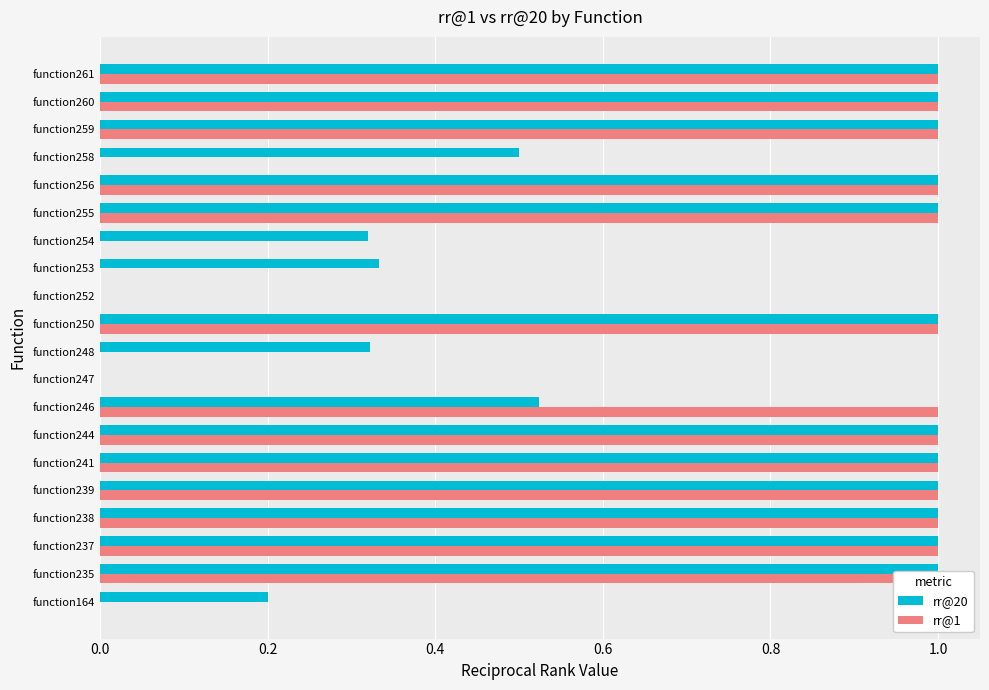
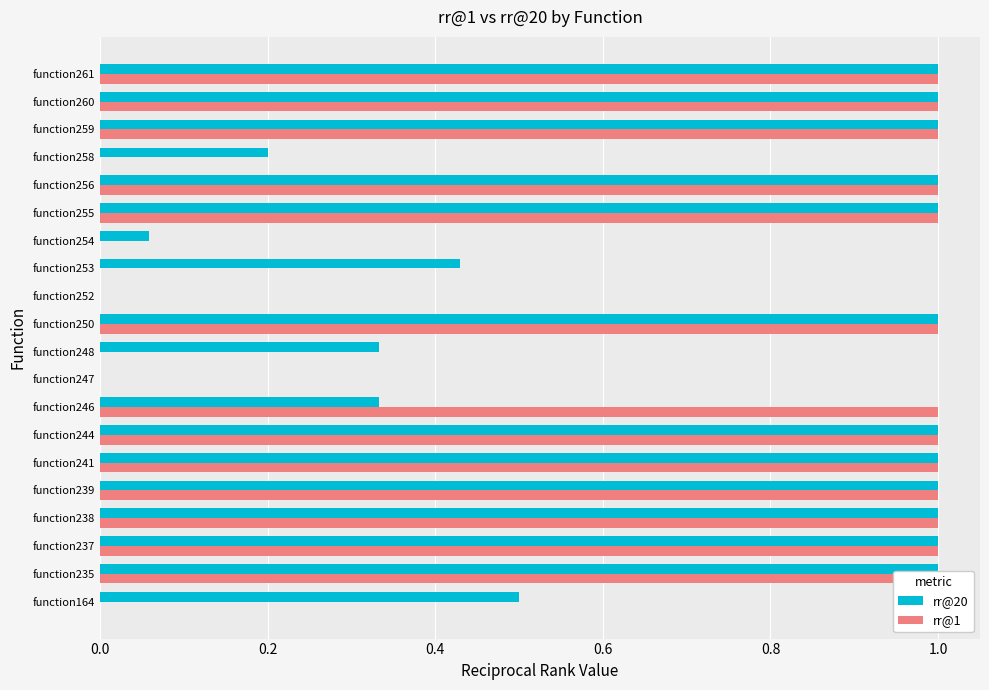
  {
    "rr@20": {
      "function261": 1.00,
      "function260": 1.00,
      "function259": 1.00,
-     "function258": 0.5,
+     "function258": 0.2,
      "function256": 1.00,
      "function255": 1.00,
-     "function254": 0.32,
-     "function253": 0.33,
+     "function254": 0.06,
+     "function253": 0.43,
      "function252": 0.00,
      "function250": 1.00,
-     "function248": 0.32,
+     "function248": 0.33,
      "function247": 0.00,
-     "function246": 0.52,
+     "function246": 0.33,
      "function244": 1.00,
      "function241": 1.00,
      "function239": 1.00,
      "function238": 1.00,
      "function237": 1.00,
      "function235": 1.00,
-     "function164": 0.2
+     "function164": 0.5
    },
    "rr@1": {
      "function261": 1.00,
      "function260": 1.00,
      "function259": 1.00,
      "function258": 0.00,
      "function256": 1.00,
      "function255": 1.00,
      "function254": 0.00,
      "function253": 0.00,
      "function252": 0.00,
      "function250": 1.00,
      "function248": 0.00,
      "function247": 0.00,
      "function246": 1.00,
      "function244": 1.00,
      "function241": 1.00,
      "function239": 1.00,
      "function238": 1.00,
      "function237": 1.00,
      "function164": 0.00
    }
  }
